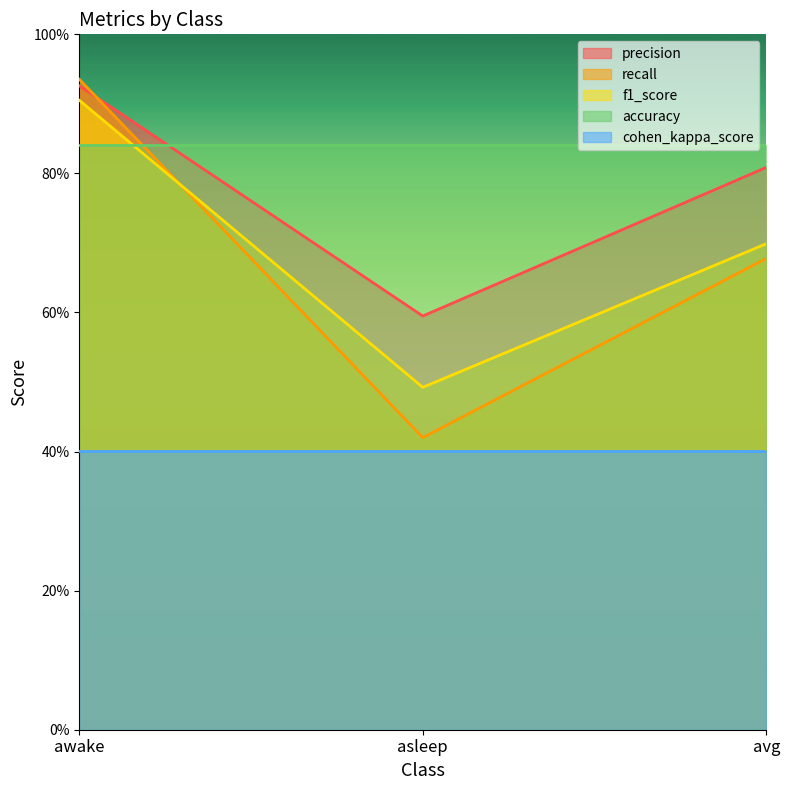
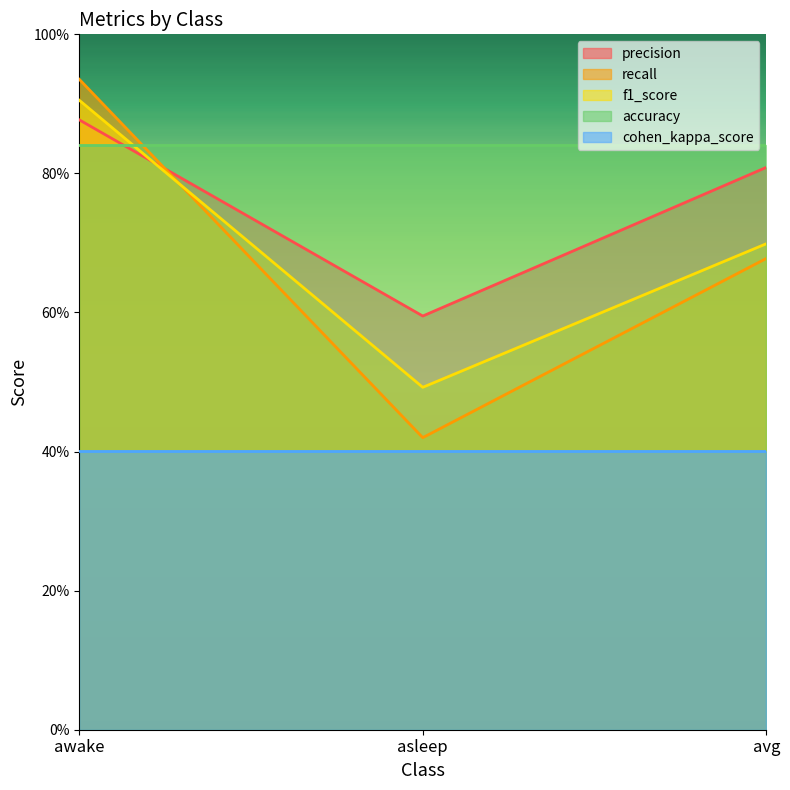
  {
    "precision": {
-     "awake": "93%",
+     "awake": "88%",
      "asleep": "59%",
      "avg": "81%"
    },
    "accuracy": {
      "awake": "84%",
      "asleep": "84%",
      "avg": "84%"
    },
    "cohen_kappa_score": {
      "awake": "40%",
      "asleep": "40%",
      "avg": "40%"
    }
  }
